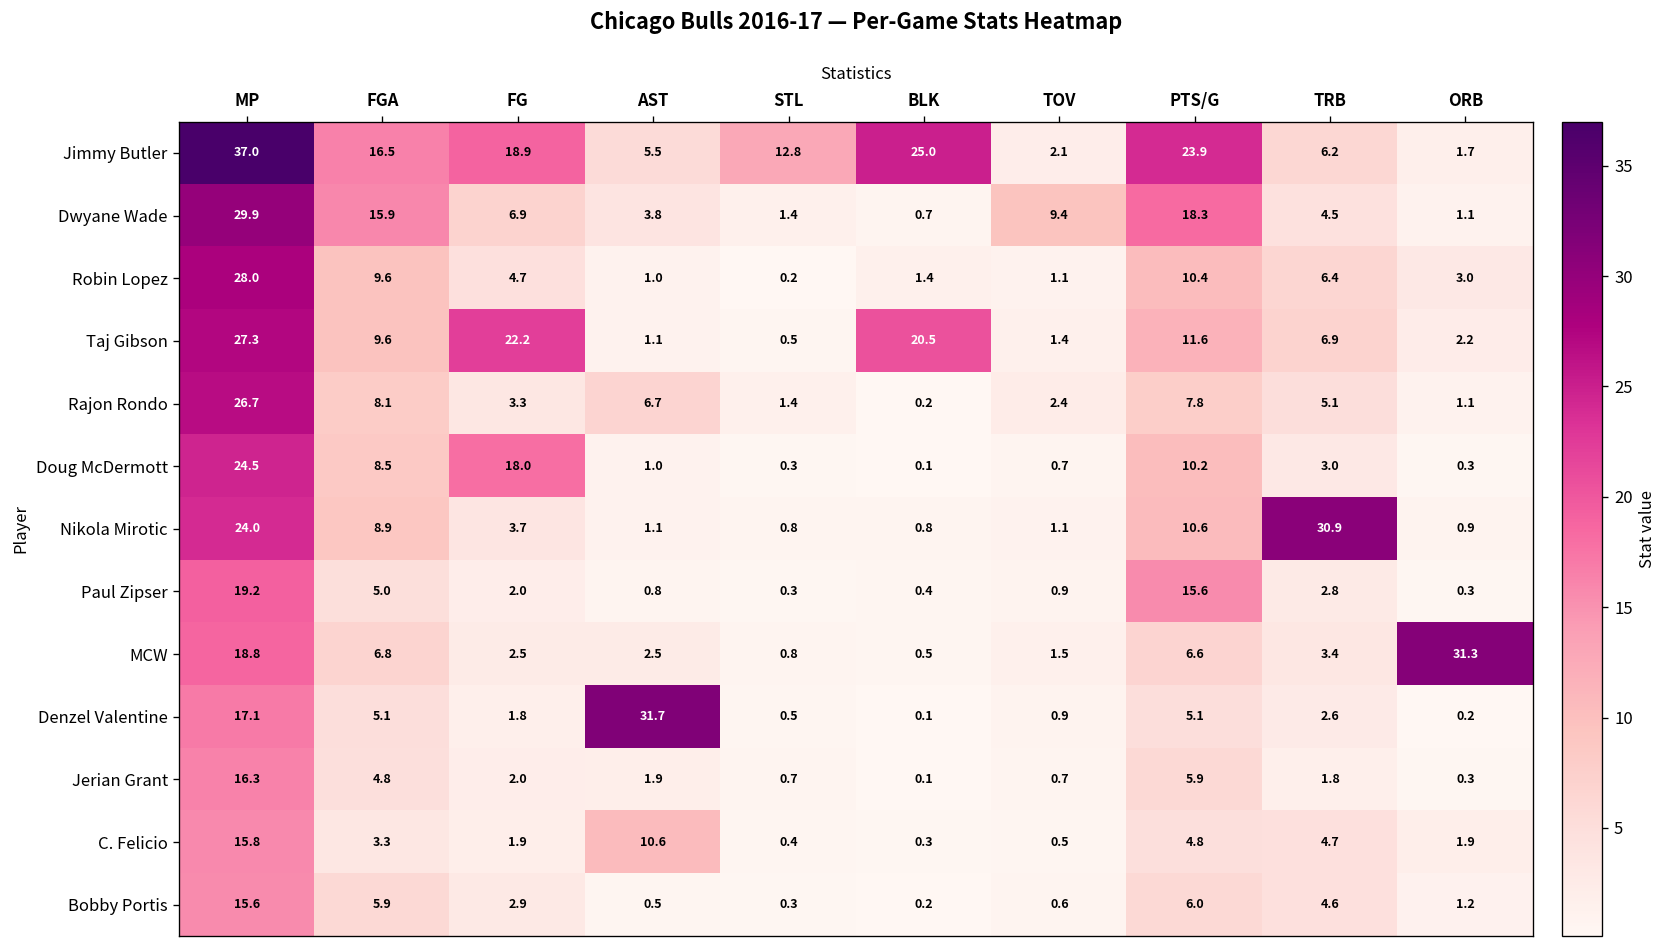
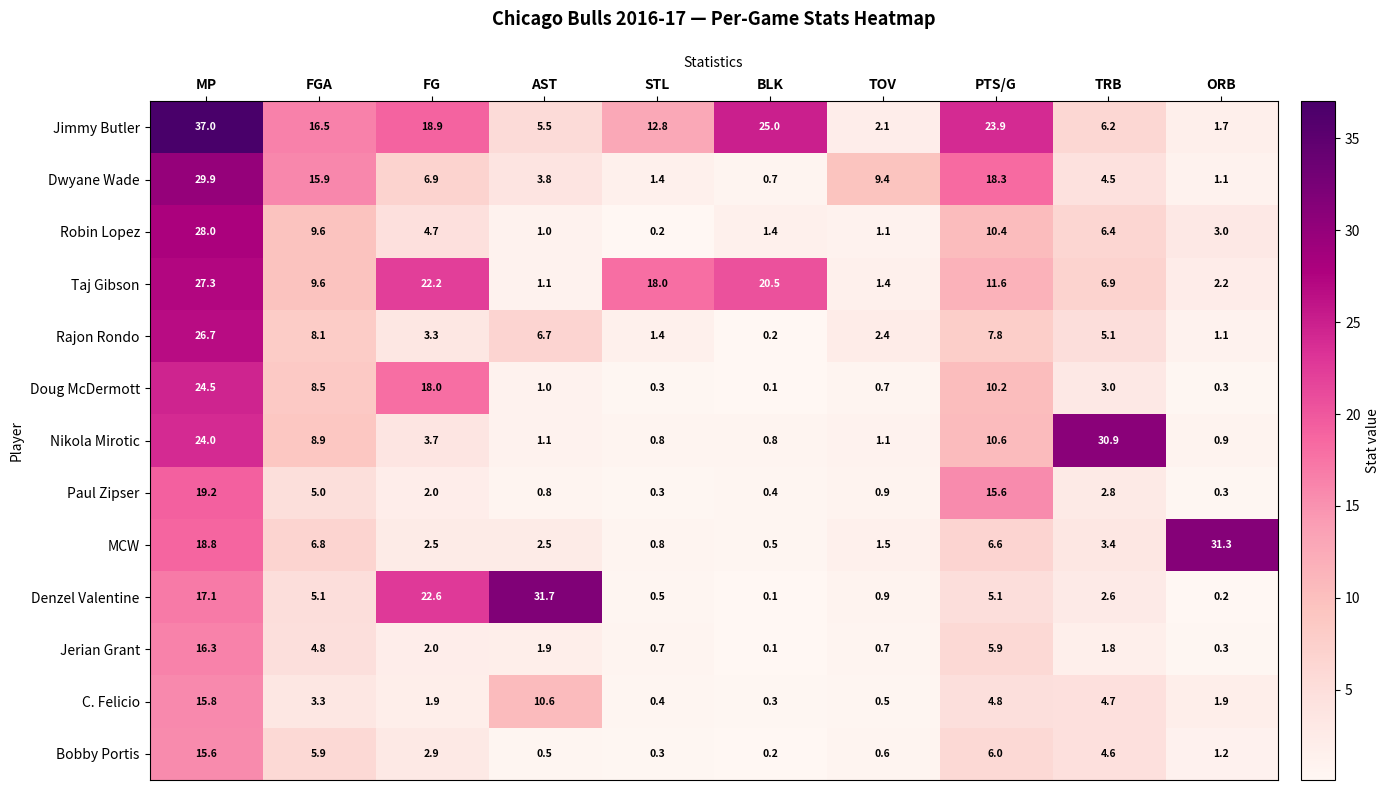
  {
    "Jimmy Butler": {
      "MP": 37.0,
      "FGA": 16.5,
      "FG": 18.9,
      "AST": 5.5,
      "STL": 12.8,
      "BLK": 25.0,
      "TOV": 2.1,
      "PTS/G": 23.9,
      "TRB": 6.2,
      "ORB": 1.7
    },
    "Dwyane Wade": {
      "MP": 29.9,
      "FGA": 15.9,
      "FG": 6.9,
      "AST": 3.8,
      "STL": 1.4,
      "BLK": 0.7,
      "TOV": 9.4,
      "PTS/G": 18.3,
      "TRB": 4.5,
      "ORB": 1.1
    },
    "Robin Lopez": {
      "MP": 28.0,
      "FGA": 9.6,
      "FG": 4.7,
      "AST": 1.0,
      "STL": 0.2,
      "BLK": 1.4,
      "TOV": 1.1,
      "PTS/G": 10.4,
      "TRB": 6.4,
      "ORB": 3.0
    },
    "Taj Gibson": {
      "MP": 27.3,
      "FGA": 9.6,
      "FG": 22.2,
      "AST": 1.1,
-     "STL": 0.5,
+     "STL": 18.0,
      "BLK": 20.5,
      "TOV": 1.4,
      "PTS/G": 11.6,
      "TRB": 6.9,
      "ORB": 2.2
    },
    "Rajon Rondo": {
      "MP": 26.7,
      "FGA": 8.1,
      "FG": 3.3,
      "AST": 6.7,
      "STL": 1.4,
      "BLK": 0.2,
      "TOV": 2.4,
      "PTS/G": 7.8,
      "TRB": 5.1,
      "ORB": 1.1
    },
    "Doug McDermott": {
      "MP": 24.5,
      "FGA": 8.5,
      "FG": 18.0,
      "AST": 1.0,
      "STL": 0.3,
      "BLK": 0.1,
      "TOV": 0.7,
      "PTS/G": 10.2,
      "TRB": 3.0,
      "ORB": 0.3
    },
    "Nikola Mirotic": {
      "MP": 24.0,
      "FGA": 8.9,
      "FG": 3.7,
      "AST": 1.1,
      "STL": 0.8,
      "BLK": 0.8,
      "TOV": 1.1,
      "PTS/G": 10.6,
      "TRB": 30.9,
      "ORB": 0.9
    },
    "Paul Zipser": {
      "MP": 19.2,
      "FGA": 5.0,
      "FG": 2.0,
      "AST": 0.8,
      "STL": 0.3,
      "BLK": 0.4,
      "TOV": 0.9,
      "PTS/G": 15.6,
      "TRB": 2.8,
      "ORB": 0.3
    },
    "MCW": {
      "MP": 18.8,
      "FGA": 6.8,
      "FG": 2.5,
      "AST": 2.5,
      "STL": 0.8,
      "BLK": 0.5,
      "TOV": 1.5,
      "PTS/G": 6.6,
      "TRB": 3.4,
      "ORB": 31.3
    },
    "Denzel Valentine": {
      "MP": 17.1,
      "FGA": 5.1,
-     "FG": 1.8,
+     "FG": 22.6,
      "AST": 31.7,
      "STL": 0.5,
      "BLK": 0.1,
      "TOV": 0.9,
      "PTS/G": 5.1,
      "TRB": 2.6,
      "ORB": 0.2
    },
    "Jerian Grant": {
      "MP": 16.3,
      "FGA": 4.8,
      "FG": 2.0,
      "AST": 1.9,
      "STL": 0.7,
      "BLK": 0.1,
      "TOV": 0.7,
      "PTS/G": 5.9,
      "TRB": 1.8,
      "ORB": 0.3
    },
    "C. Felicio": {
      "MP": 15.8,
      "FGA": 3.3,
      "FG": 1.9,
      "AST": 10.6,
      "STL": 0.4,
      "BLK": 0.3,
      "TOV": 0.5,
      "PTS/G": 4.8,
      "TRB": 4.7,
      "ORB": 1.9
    },
    "Bobby Portis": {
      "MP": 15.6,
      "FGA": 5.9,
      "FG": 2.9,
      "AST": 0.5,
      "STL": 0.3,
      "BLK": 0.2,
      "TOV": 0.6,
      "PTS/G": 6.0,
      "TRB": 4.6,
      "ORB": 1.2
    }
  }
